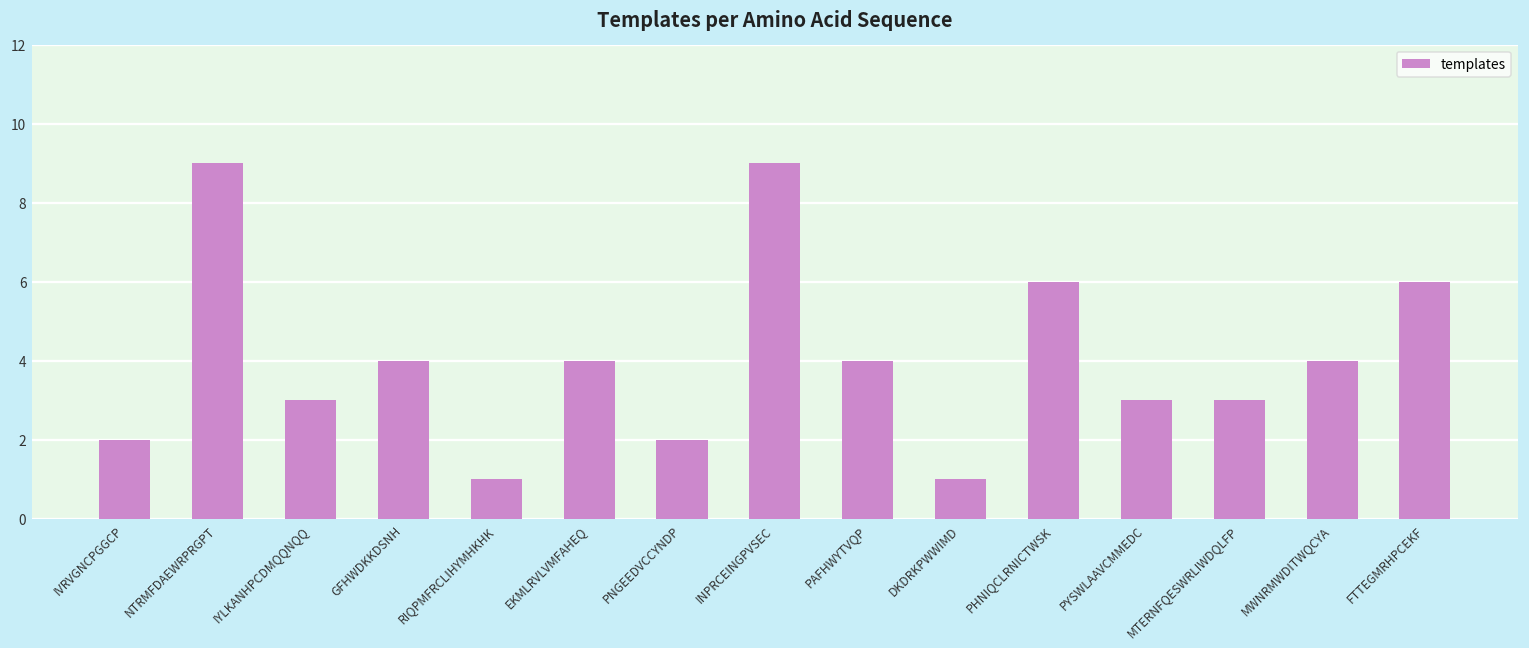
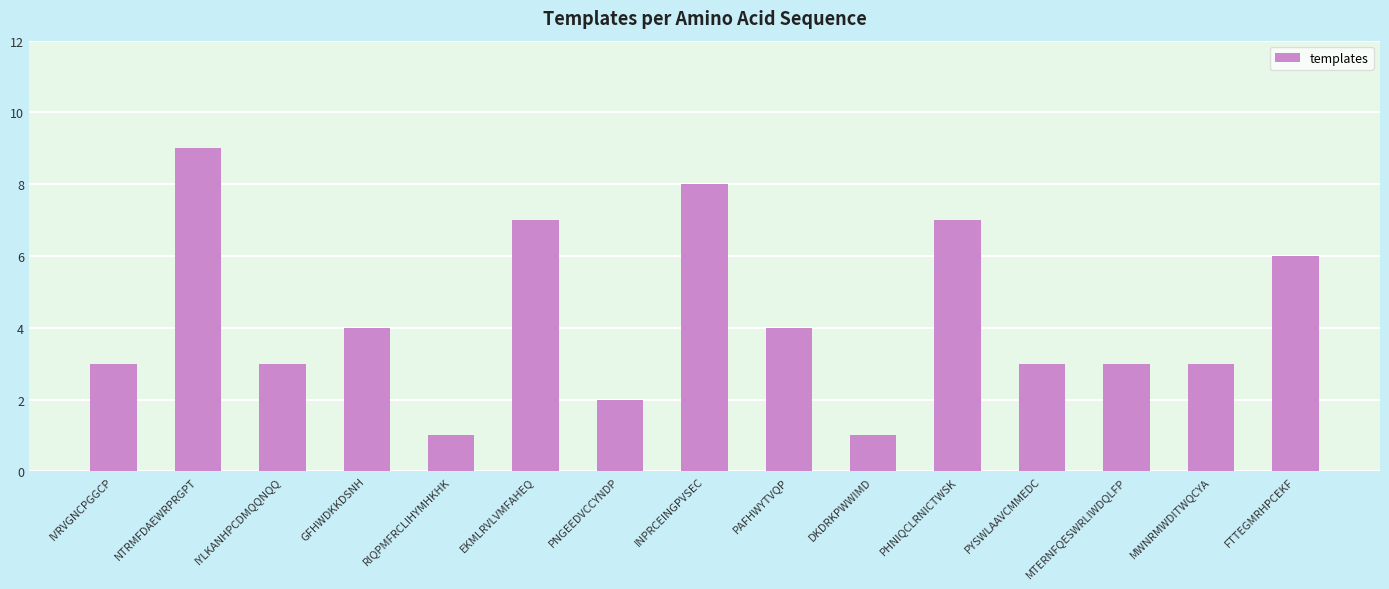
  {
-   "IVRVGNCPGGCP": 2,
+   "IVRVGNCPGGCP": 3,
    "NTRMFDAEWRPRGPT": 9,
    "IYLKANHPCDMQQNQQ": 3,
    "GFHWDKKDSNH": 4,
    "RIQPMFRCLIHYMHKHK": 1,
-   "EKMLRVLVMFAHEQ": 4,
+   "EKMLRVLVMFAHEQ": 7,
    "PNGEEDVCCYNDP": 2,
-   "INPRCEINGPVSEC": 9,
+   "INPRCEINGPVSEC": 8,
    "PAFHWYTVQP": 4,
    "DKDRKPWWIMD": 1,
-   "PHNIQCLRNICTWSK": 6,
+   "PHNIQCLRNICTWSK": 7,
    "PYSWLAAVCMMEDC": 3,
    "MTERNFQESWRLIWDQLFP": 3,
-   "MWNRMWDITWQCYA": 4,
+   "MWNRMWDITWQCYA": 3,
    "FTTEGMRHPCEKF": 6
  }
